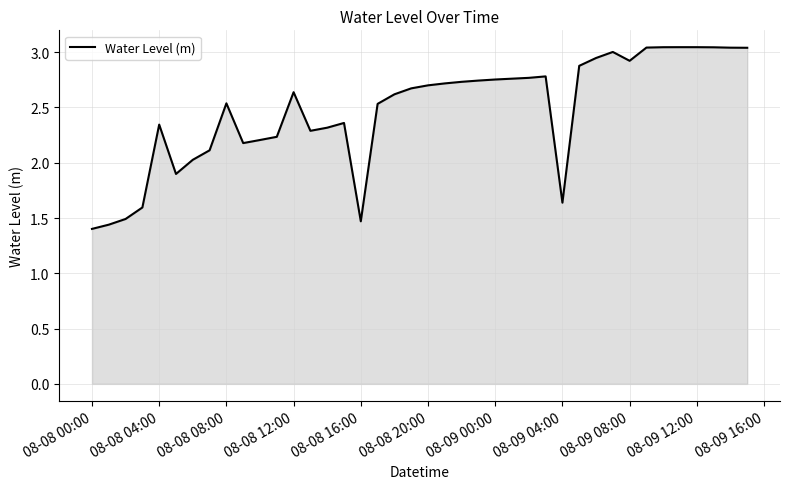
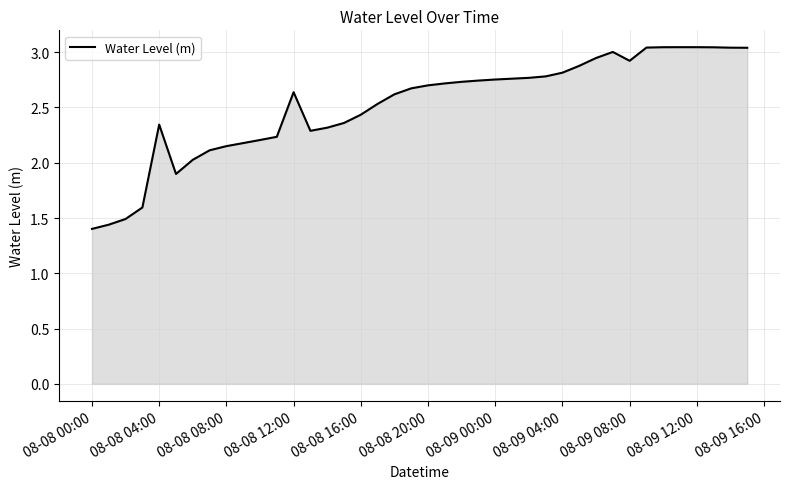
  {
    "08-08 00:00": 1.40,
    "08-08 04:00": 2.34,
-   "08-08 08:00": 2.54,
+   "08-08 08:00": 2.15,
    "08-08 12:00": 2.64,
-   "08-08 16:00": 1.47,
+   "08-08 16:00": 2.43,
    "08-08 20:00": 2.70,
    "08-09 00:00": 2.75,
-   "08-09 04:00": 1.64,
+   "08-09 04:00": 2.81,
    "08-09 08:00": 2.92,
    "08-09 12:00": 3.05
  }
